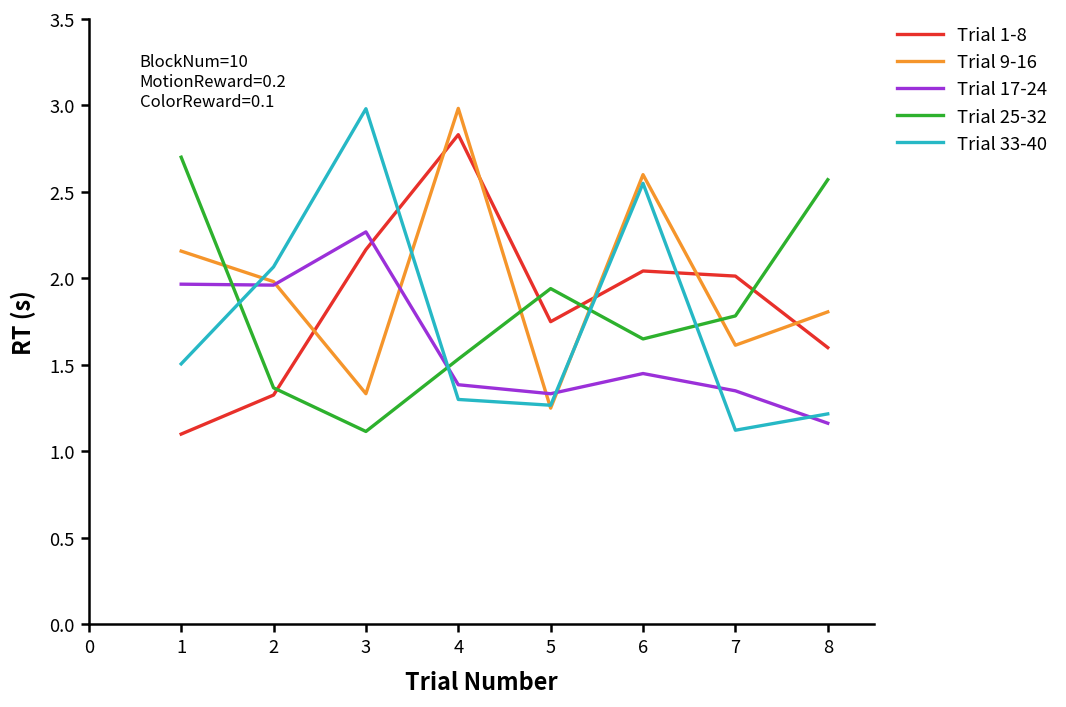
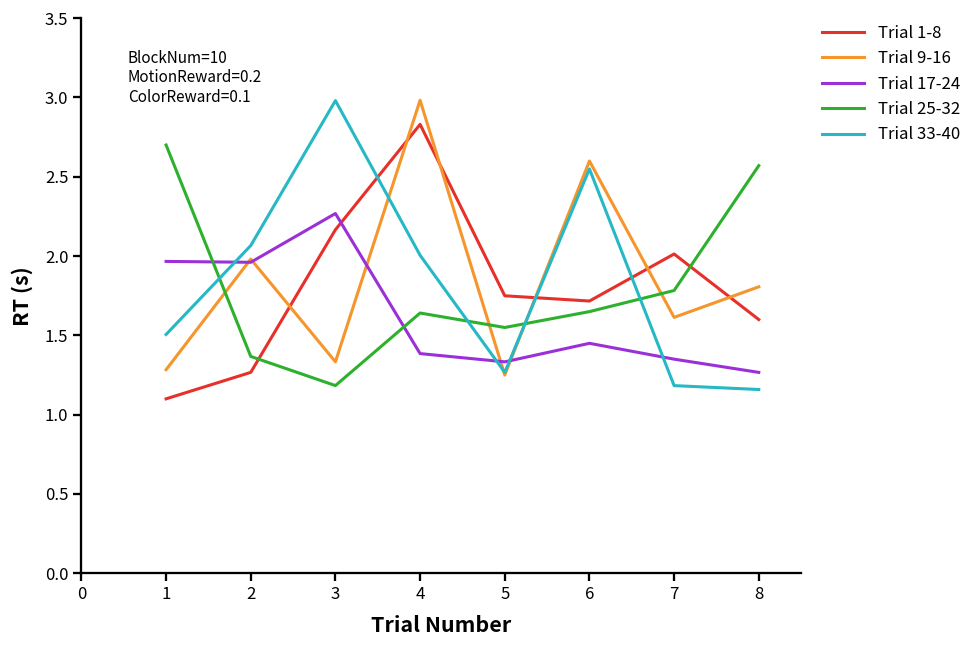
  {
    "Trial 1-8": {
      "1": 1.10,
-     "2": 1.33,
+     "2": 1.27,
      "3": 2.17,
      "4": 2.83,
      "5": 1.75,
-     "6": 2.04,
+     "6": 1.72,
      "7": 2.01,
      "8": 1.60
    },
    "Trial 9-16": {
-     "1": 2.16,
+     "1": 1.28,
      "2": 1.98,
      "3": 1.33,
      "4": 2.98,
      "6": 2.60,
      "7": 1.61,
      "8": 1.81
    },
    "Trial 17-24": {
      "1": 1.97,
      "2": 1.96,
      "3": 2.27,
      "4": 1.38,
      "5": 1.33,
      "6": 1.45,
      "7": 1.35,
-     "8": 1.16
+     "8": 1.27
    },
    "Trial 25-32": {
      "1": 2.70,
      "2": 1.37,
-     "3": 1.11,
-     "4": 1.53,
-     "5": 1.94,
+     "3": 1.18,
+     "4": 1.64,
+     "5": 1.55,
      "6": 1.65,
      "7": 1.78,
      "8": 2.57
    },
    "Trial 33-40": {
      "1": 1.51,
      "2": 2.07,
      "3": 2.98,
-     "4": 1.30,
+     "4": 2.00,
      "6": 2.55,
-     "7": 1.12,
-     "8": 1.22
+     "7": 1.18,
+     "8": 1.16
    }
  }
